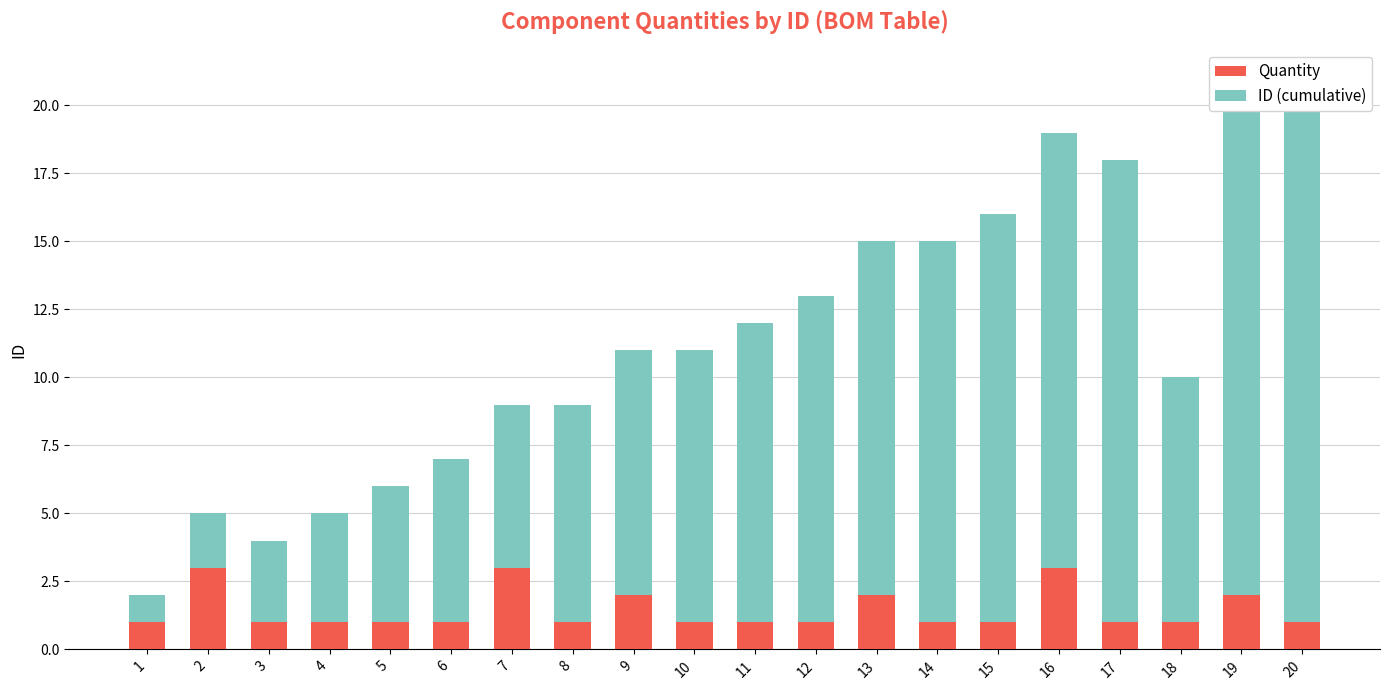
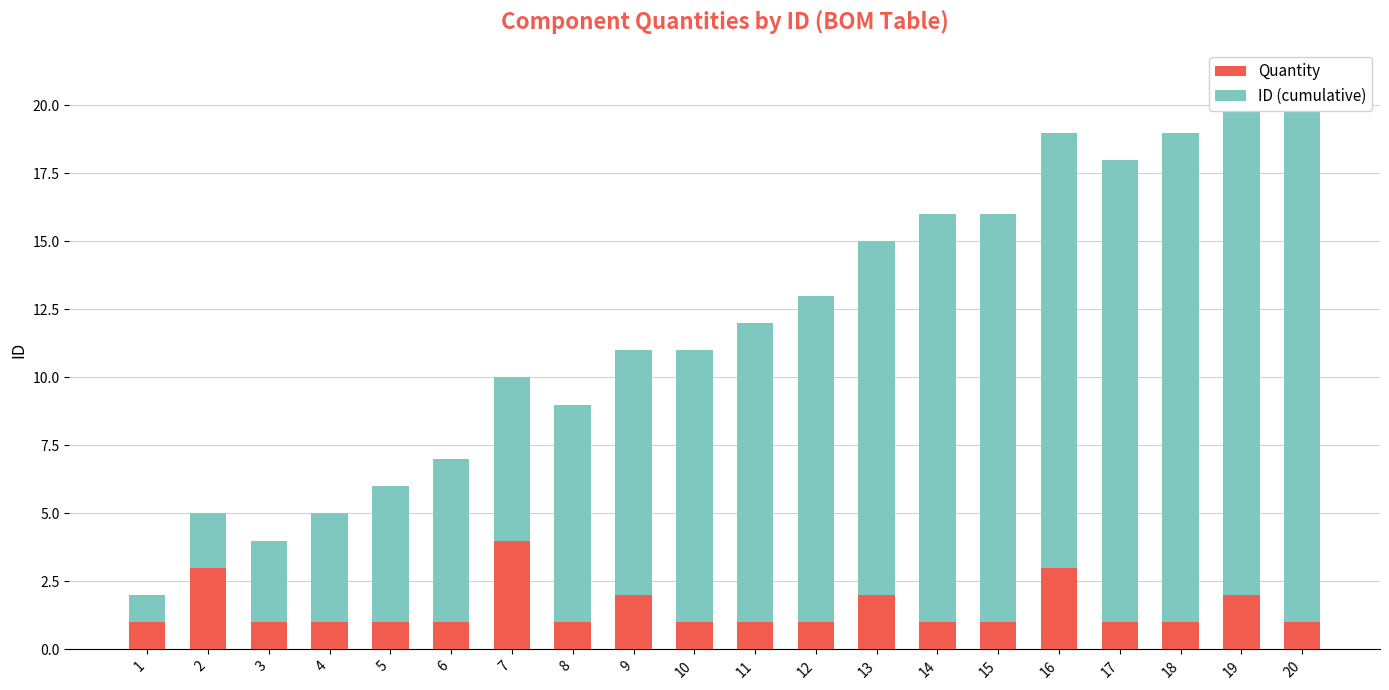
  {
    "Quantity": {
      "1": 1,
      "2": 3,
      "3": 1,
      "4": 1,
      "5": 1,
      "6": 1,
-     "7": 3,
+     "7": 4,
      "8": 1,
      "9": 2,
      "10": 1,
      "11": 1,
      "12": 1,
      "13": 2,
      "14": 1,
      "15": 1,
      "16": 3,
      "17": 1,
      "18": 1,
      "19": 2,
      "20": 1
    },
    "ID (cumulative)": {
      "1": 1,
      "2": 2,
      "3": 3,
      "4": 4,
      "5": 5,
      "6": 6,
      "7": 6,
      "8": 8,
      "9": 9,
      "10": 10,
      "11": 11,
      "12": 12,
      "13": 13,
-     "14": 14,
+     "14": 15,
      "15": 15,
      "16": 16,
      "17": 17,
-     "18": 9
+     "18": 18
    }
  }
